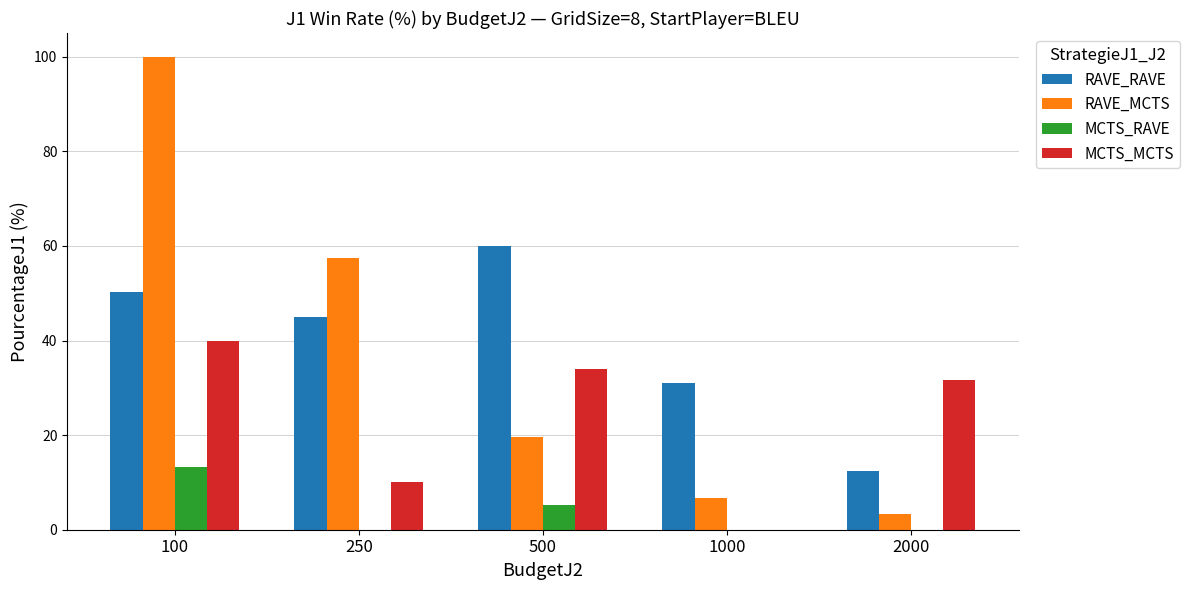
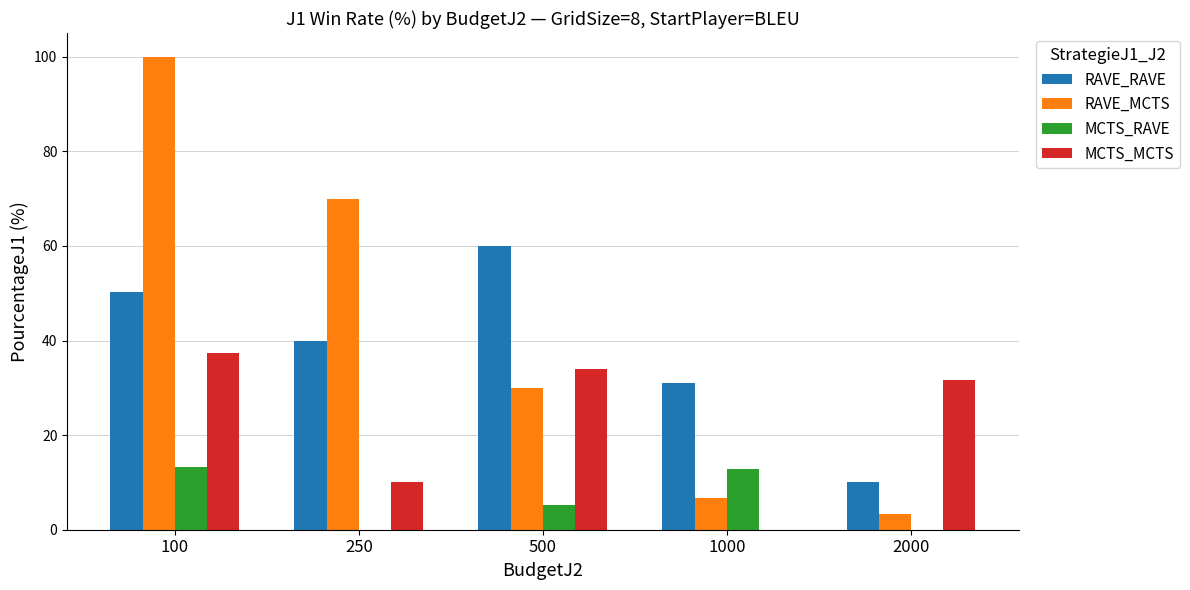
  {
    "RAVE_RAVE": {
      "100": 50,
-     "250": 45,
+     "250": 40,
      "500": 60,
      "1000": 31,
-     "2000": 12
+     "2000": 10
    },
    "RAVE_MCTS": {
      "100": 100,
-     "250": 57,
-     "500": 20,
+     "250": 70,
+     "500": 30,
      "1000": 7,
      "2000": 3
    },
    "MCTS_RAVE": {
      "100": 13,
      "250": 0,
      "500": 5,
-     "1000": 0,
+     "1000": 13,
      "2000": 0
    },
    "MCTS_MCTS": {
-     "100": 40,
+     "100": 37,
      "250": 10,
      "500": 34,
      "1000": 0,
      "2000": 32
    }
  }
